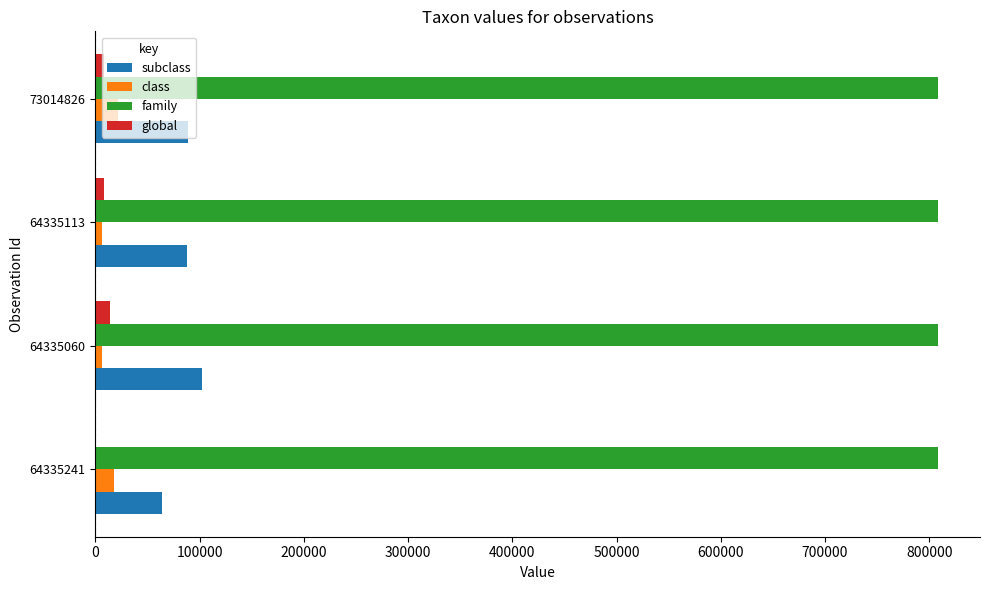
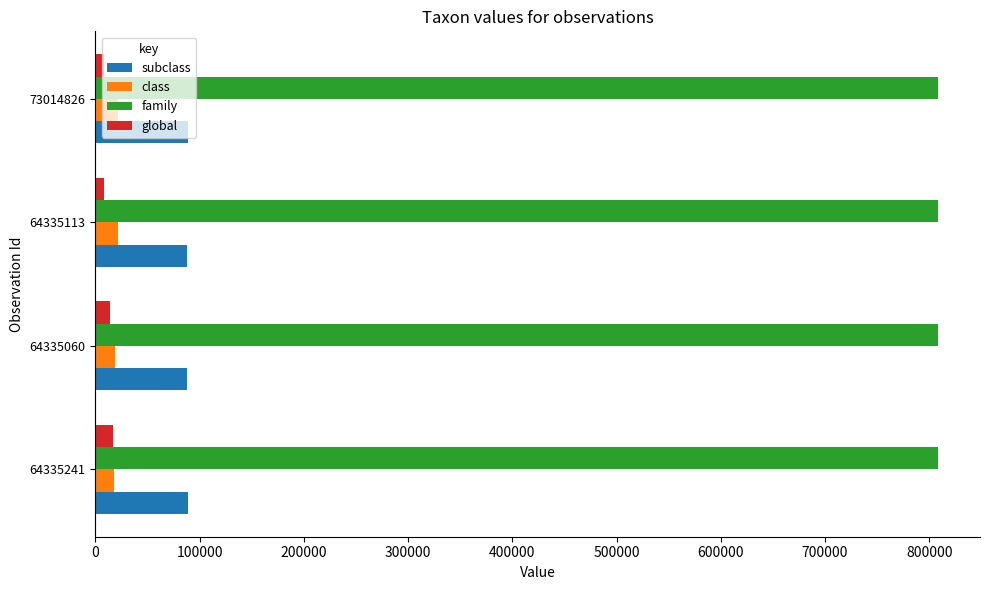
  {
    "subclass": {
      "64335113": 88000,
-     "64335060": 103000,
-     "64335241": 64000
+     "64335060": 88000,
+     "64335241": 89000
    },
    "class": {
-     "64335113": 6000,
-     "64335060": 6000,
+     "64335113": 21000,
+     "64335060": 18000,
      "64335241": 18000
    },
    "family": {
      "73014826": 808000,
      "64335113": 808000,
      "64335060": 808000,
      "64335241": 808000
    },
    "global": {
      "64335113": 9000,
      "64335060": 14000,
-     "64335241": 0
+     "64335241": 17000
    }
  }
